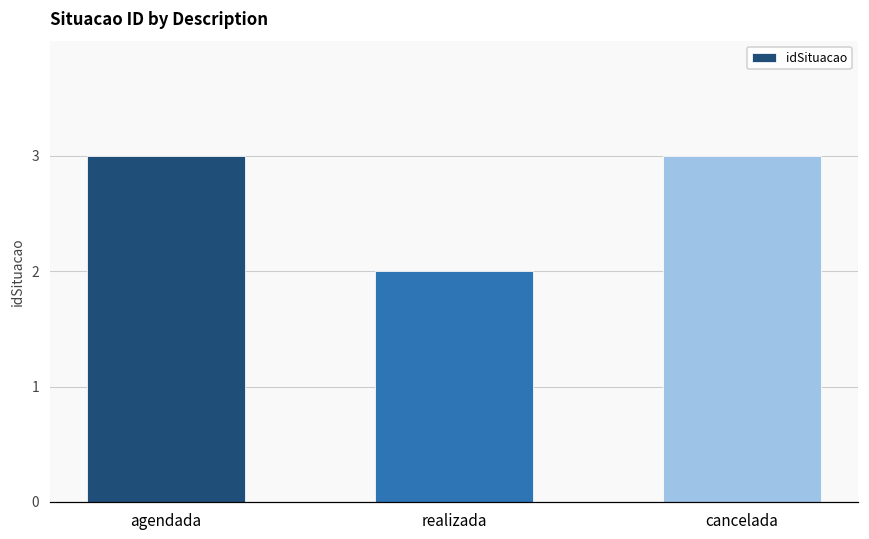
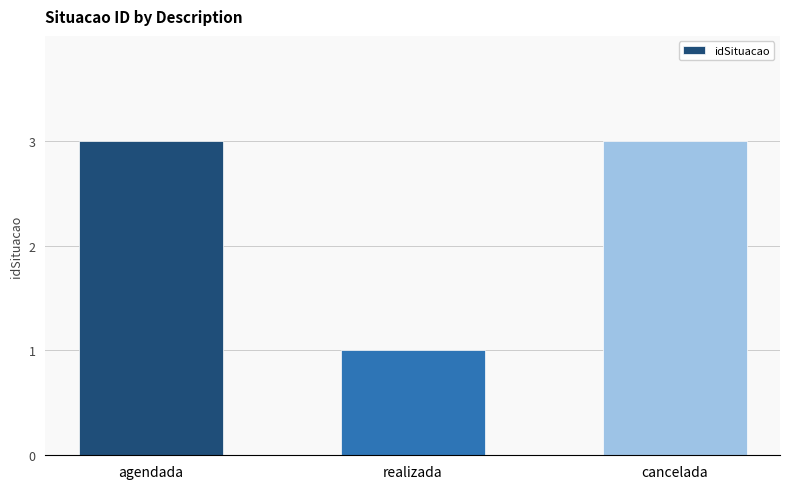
  {
    "agendada": 3,
-   "realizada": 2,
+   "realizada": 1,
    "cancelada": 3
  }
